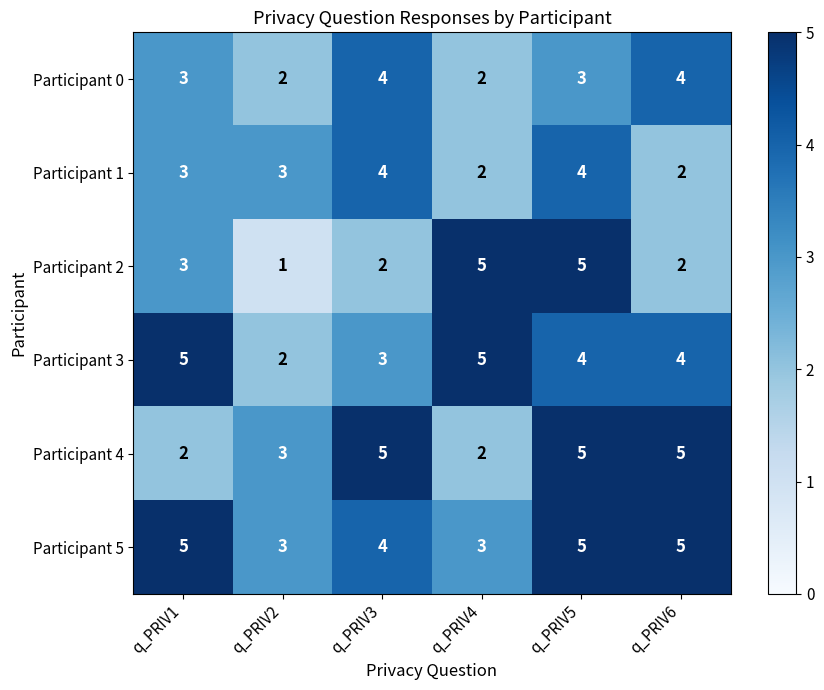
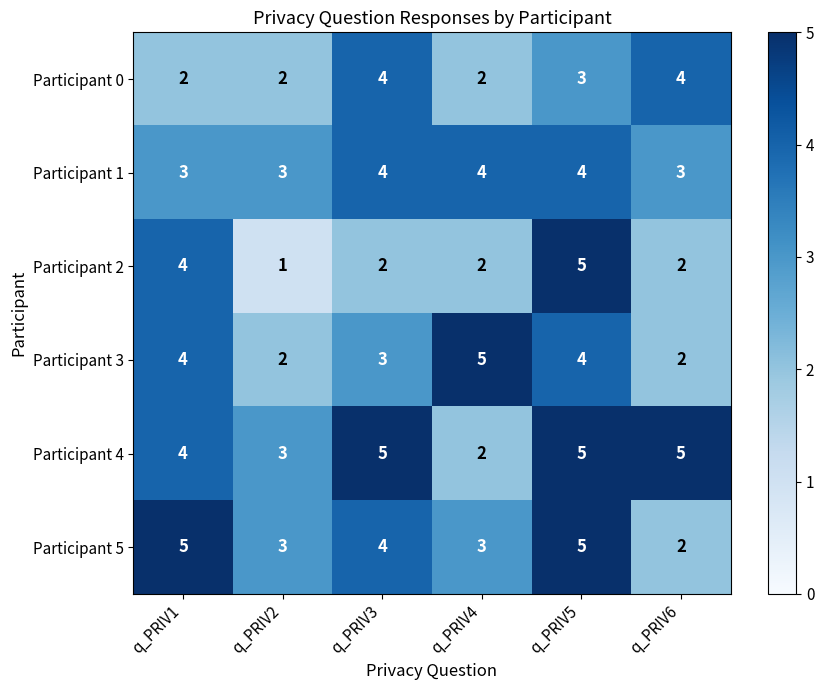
  {
    "Participant 0": {
-     "q_PRIV1": 3,
+     "q_PRIV1": 2,
      "q_PRIV2": 2,
      "q_PRIV3": 4,
      "q_PRIV4": 2,
      "q_PRIV5": 3,
      "q_PRIV6": 4
    },
    "Participant 1": {
      "q_PRIV1": 3,
      "q_PRIV2": 3,
      "q_PRIV3": 4,
-     "q_PRIV4": 2,
+     "q_PRIV4": 4,
      "q_PRIV5": 4,
-     "q_PRIV6": 2
+     "q_PRIV6": 3
    },
    "Participant 2": {
-     "q_PRIV1": 3,
+     "q_PRIV1": 4,
      "q_PRIV2": 1,
      "q_PRIV3": 2,
-     "q_PRIV4": 5,
+     "q_PRIV4": 2,
      "q_PRIV5": 5,
      "q_PRIV6": 2
    },
    "Participant 3": {
-     "q_PRIV1": 5,
+     "q_PRIV1": 4,
      "q_PRIV2": 2,
      "q_PRIV3": 3,
      "q_PRIV4": 5,
      "q_PRIV5": 4,
-     "q_PRIV6": 4
+     "q_PRIV6": 2
    },
    "Participant 4": {
-     "q_PRIV1": 2,
+     "q_PRIV1": 4,
      "q_PRIV2": 3,
      "q_PRIV3": 5,
      "q_PRIV4": 2,
      "q_PRIV5": 5,
      "q_PRIV6": 5
    },
    "Participant 5": {
      "q_PRIV1": 5,
      "q_PRIV2": 3,
      "q_PRIV3": 4,
      "q_PRIV4": 3,
      "q_PRIV5": 5,
-     "q_PRIV6": 5
+     "q_PRIV6": 2
    }
  }
